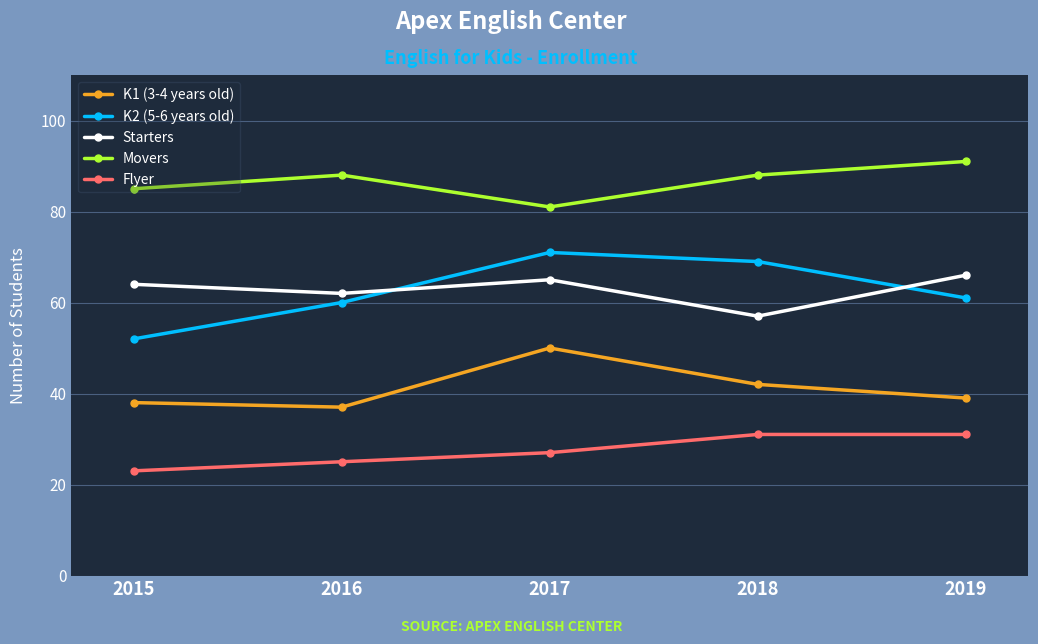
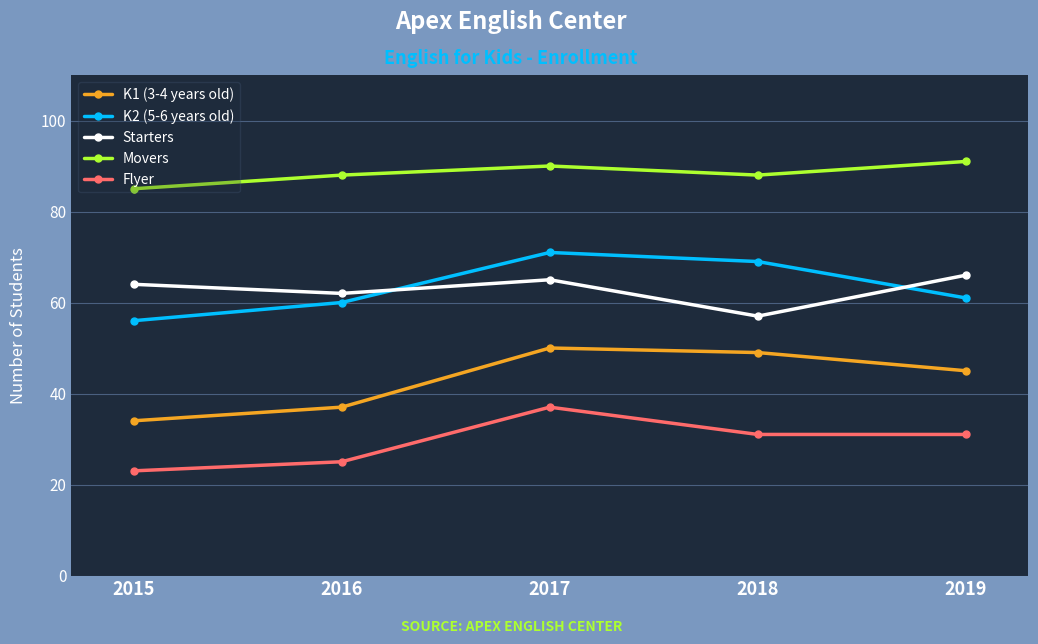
  {
    "K1 (3-4 years old)": {
-     "2015": 38,
+     "2015": 34,
      "2016": 37,
      "2017": 50,
-     "2018": 42,
-     "2019": 39
+     "2018": 49,
+     "2019": 45
    },
    "K2 (5-6 years old)": {
-     "2015": 52,
+     "2015": 56,
      "2016": 60,
      "2017": 71,
      "2018": 69,
      "2019": 61
    },
    "Starters": {
      "2015": 64,
      "2016": 62,
      "2017": 65,
      "2018": 57,
      "2019": 66
    },
    "Movers": {
      "2016": 88,
-     "2017": 81,
+     "2017": 90,
      "2018": 88,
      "2019": 91
    },
    "Flyer": {
      "2015": 23,
      "2016": 25,
-     "2017": 27,
+     "2017": 37,
      "2018": 31,
      "2019": 31
    }
  }
